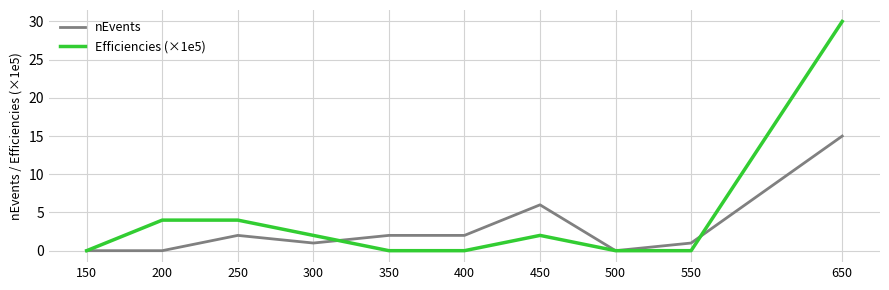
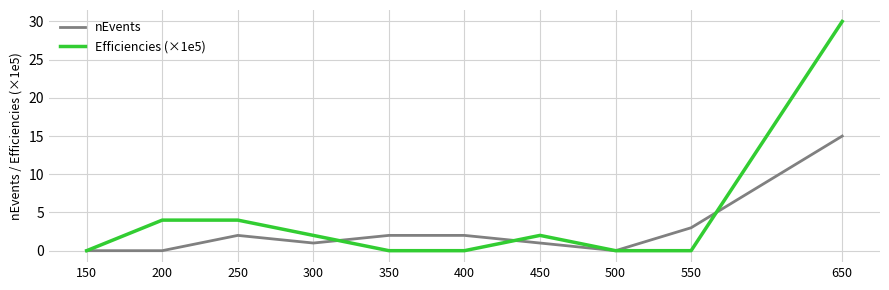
  {
    "nEvents": {
      "200": 0,
      "250": 2,
      "300": 1,
      "350": 2,
      "400": 2,
-     "450": 6,
-     "550": 1,
+     "450": 1,
+     "550": 3,
      "650": 15
    },
    "Efficiencies (×1e5)": {
      "200": 4,
      "250": 4,
      "300": 2,
      "350": 0,
      "400": 0,
      "450": 2,
      "550": 0,
      "650": 30
    }
  }
